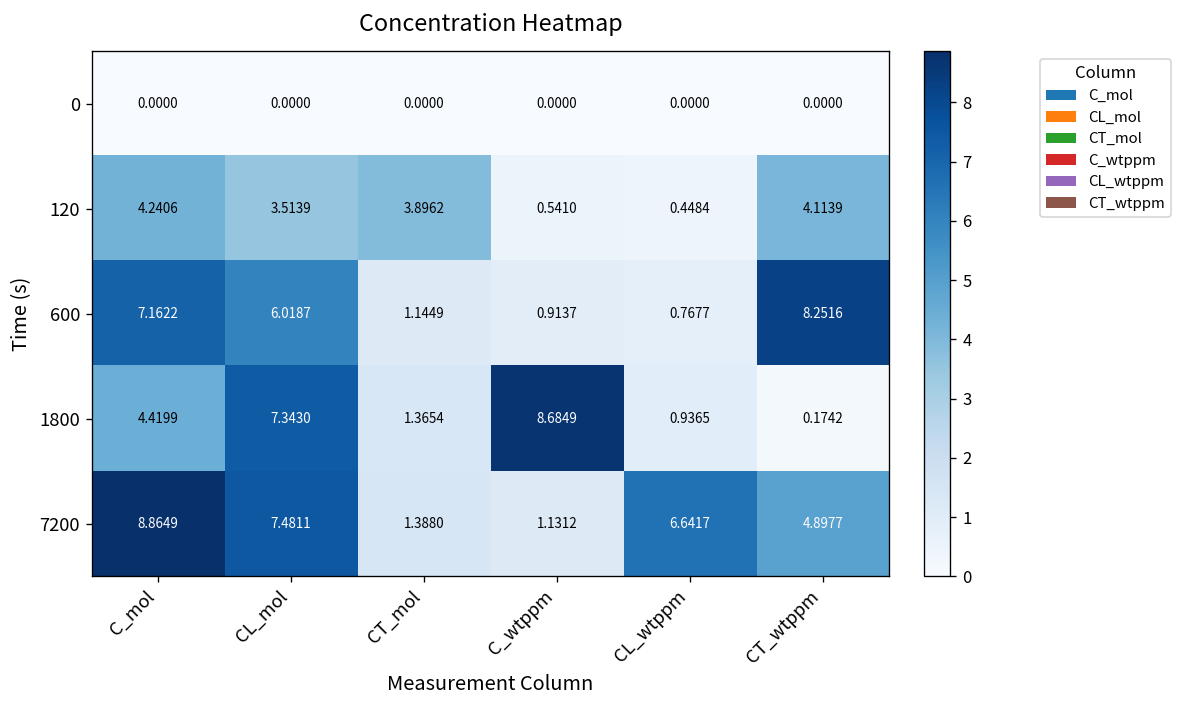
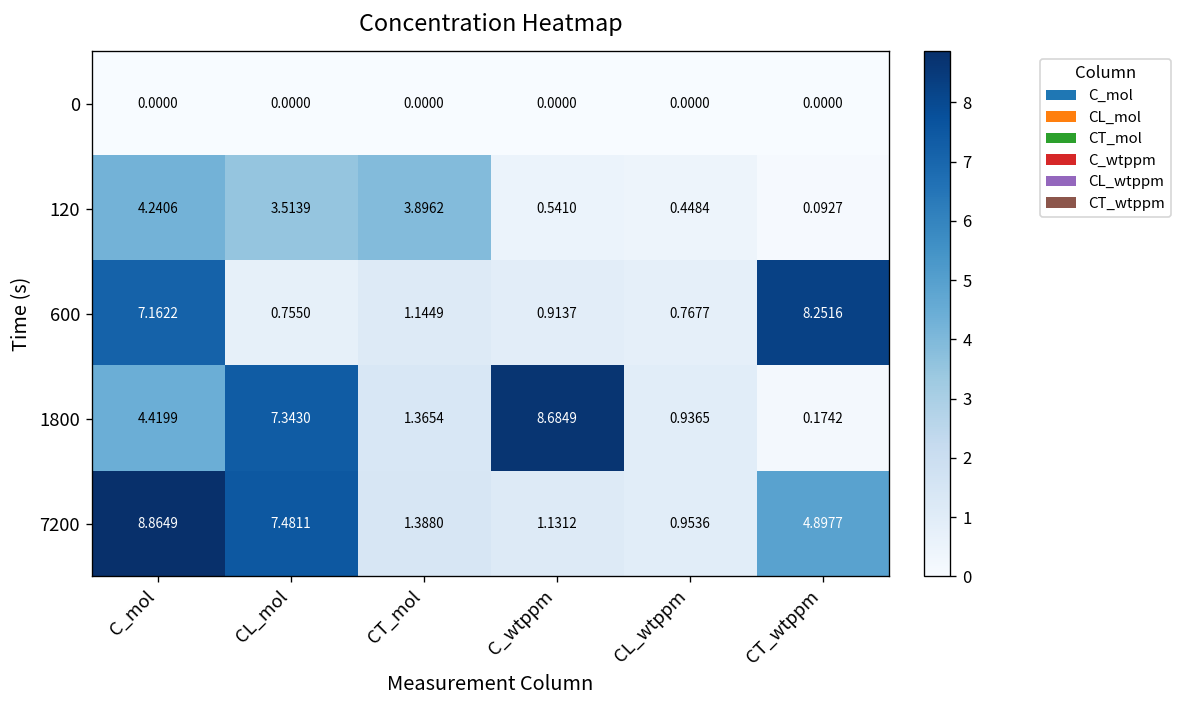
  {
    "0": {
      "C_mol": 0.0000,
      "CL_mol": 0.0000,
      "CT_mol": 0.0000,
      "C_wtppm": 0.0000,
      "CL_wtppm": 0.0000,
      "CT_wtppm": 0.0000
    },
    "120": {
      "C_mol": 4.2406,
      "CL_mol": 3.5139,
      "CT_mol": 3.8962,
      "C_wtppm": 0.5410,
      "CL_wtppm": 0.4484,
-     "CT_wtppm": 4.1139
+     "CT_wtppm": 0.0927
    },
    "600": {
      "C_mol": 7.1622,
-     "CL_mol": 6.0187,
+     "CL_mol": 0.7550,
      "CT_mol": 1.1449,
      "C_wtppm": 0.9137,
      "CL_wtppm": 0.7677,
      "CT_wtppm": 8.2516
    },
    "1800": {
      "C_mol": 4.4199,
      "CL_mol": 7.3430,
      "CT_mol": 1.3654,
      "C_wtppm": 8.6849,
      "CL_wtppm": 0.9365,
      "CT_wtppm": 0.1742
    },
    "7200": {
      "C_mol": 8.8649,
      "CL_mol": 7.4811,
      "CT_mol": 1.3880,
      "C_wtppm": 1.1312,
-     "CL_wtppm": 6.6417,
+     "CL_wtppm": 0.9536,
      "CT_wtppm": 4.8977
    }
  }
